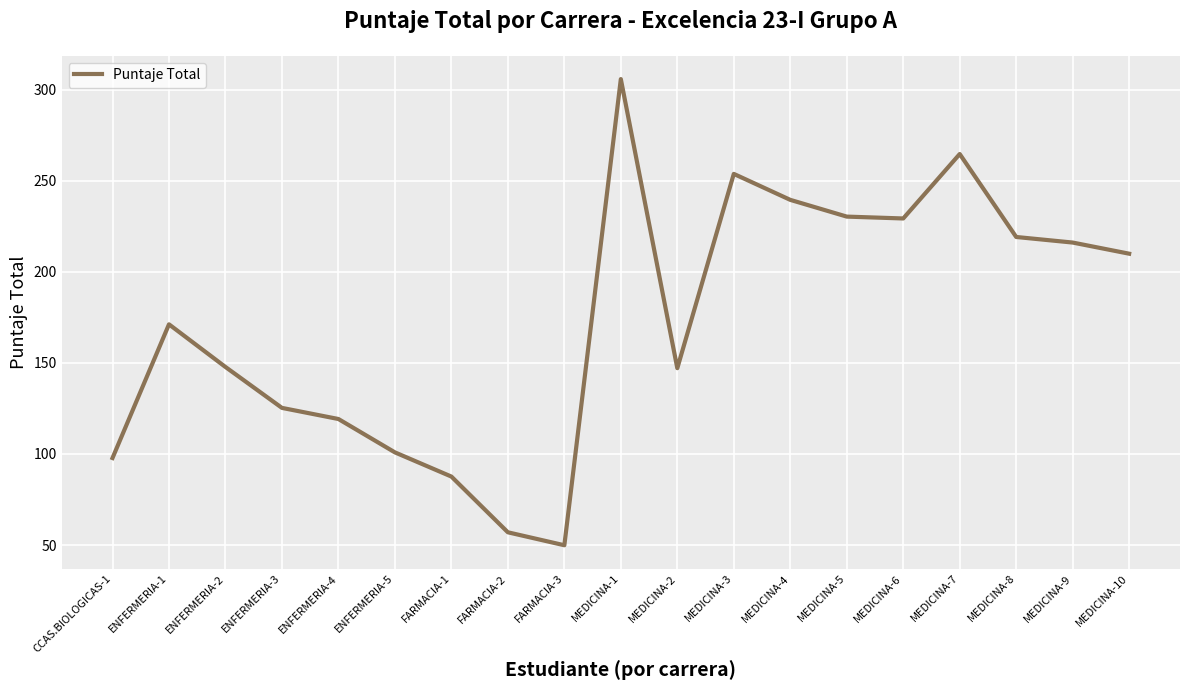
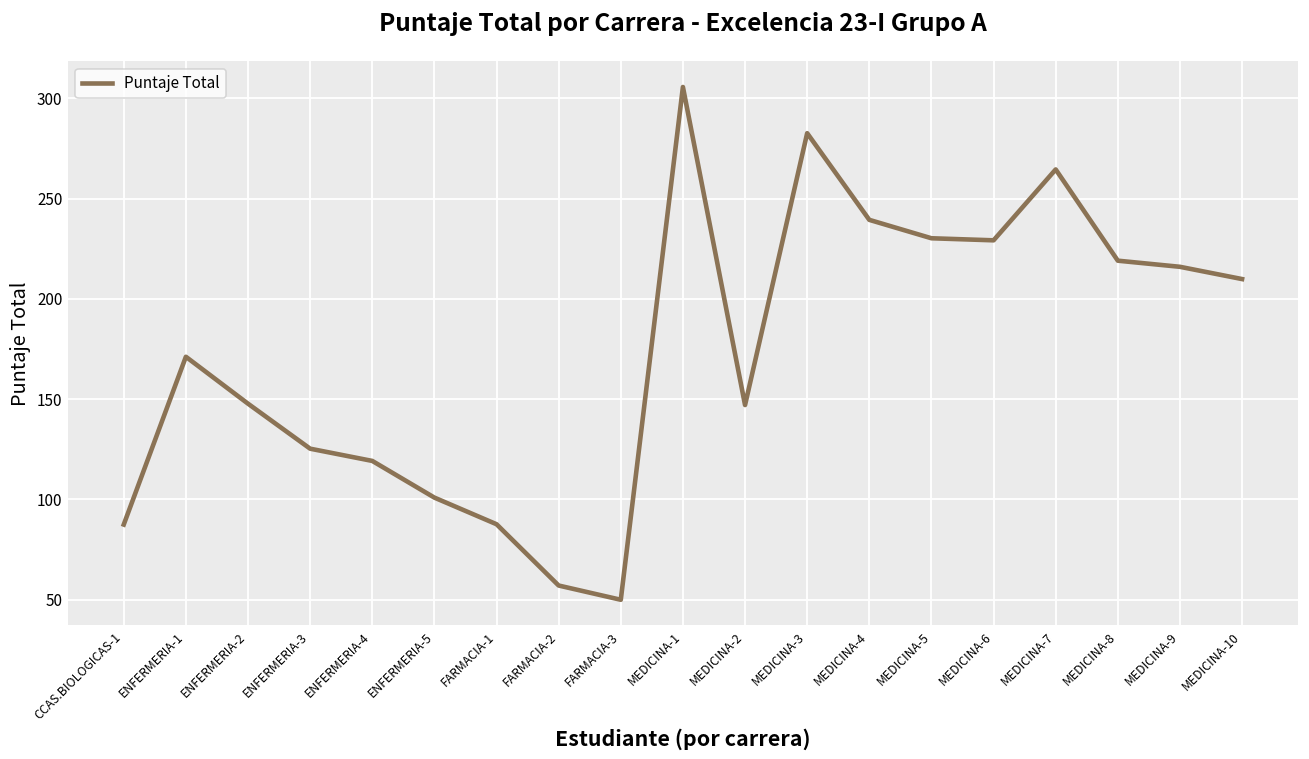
  {
-   "CCAS.BIOLOGICAS-1": 98,
+   "CCAS.BIOLOGICAS-1": 87,
    "ENFERMERIA-1": 171,
    "ENFERMERIA-2": 148,
    "ENFERMERIA-3": 125,
    "ENFERMERIA-4": 119,
    "ENFERMERIA-5": 101,
    "FARMACIA-1": 88,
    "FARMACIA-2": 57,
    "FARMACIA-3": 50,
    "MEDICINA-1": 306,
    "MEDICINA-2": 147,
-   "MEDICINA-3": 254,
+   "MEDICINA-3": 283,
    "MEDICINA-4": 239,
    "MEDICINA-5": 230,
    "MEDICINA-6": 229,
    "MEDICINA-7": 265,
    "MEDICINA-8": 219,
    "MEDICINA-9": 216,
    "MEDICINA-10": 210
  }
